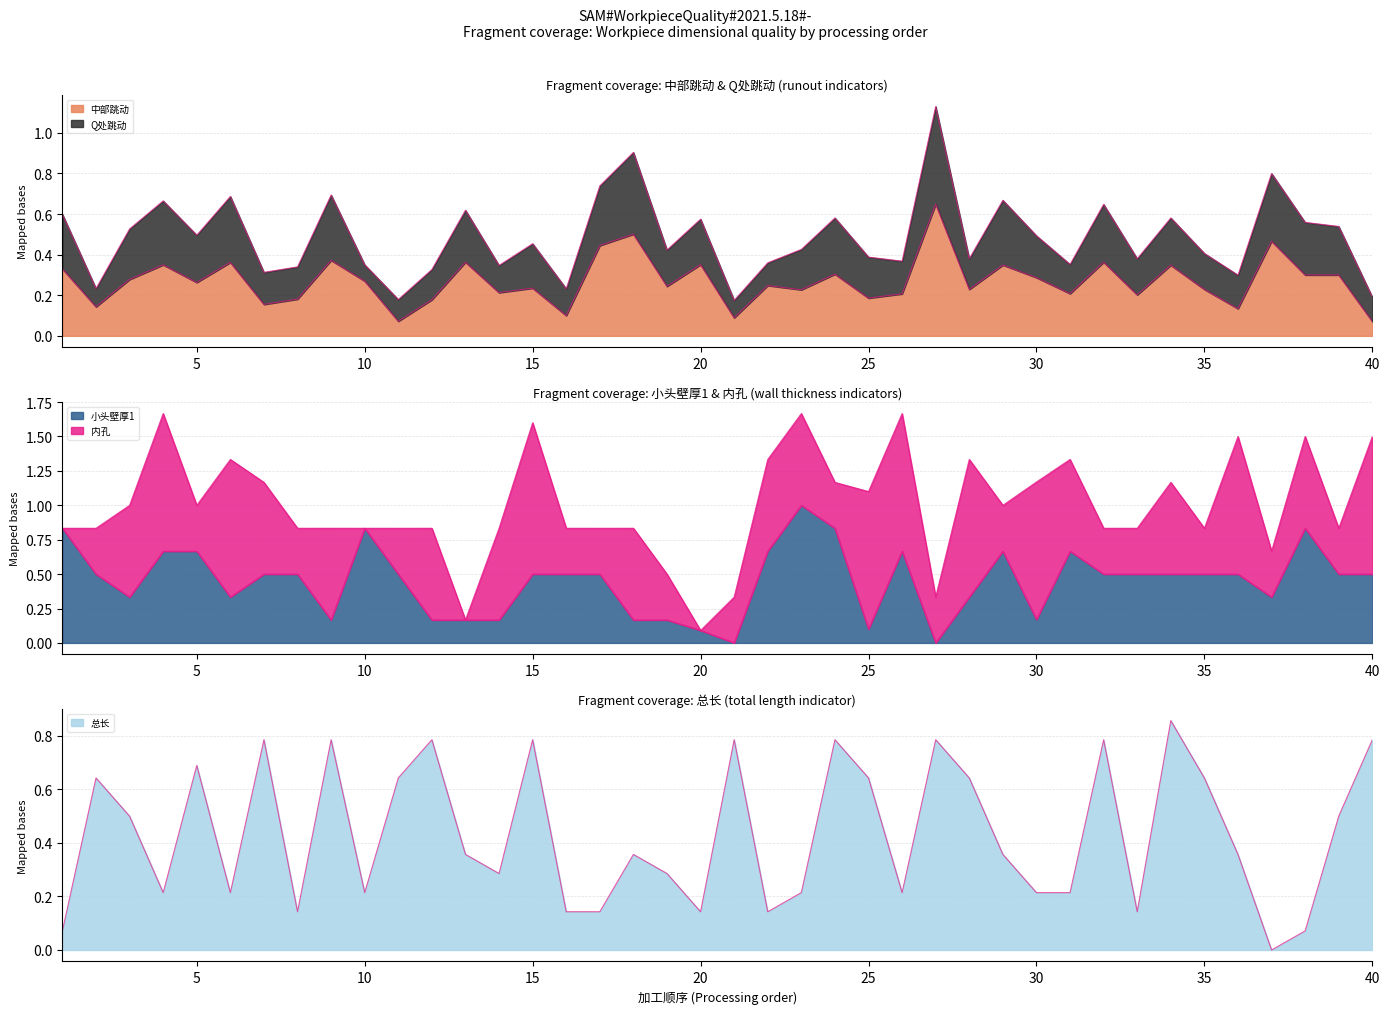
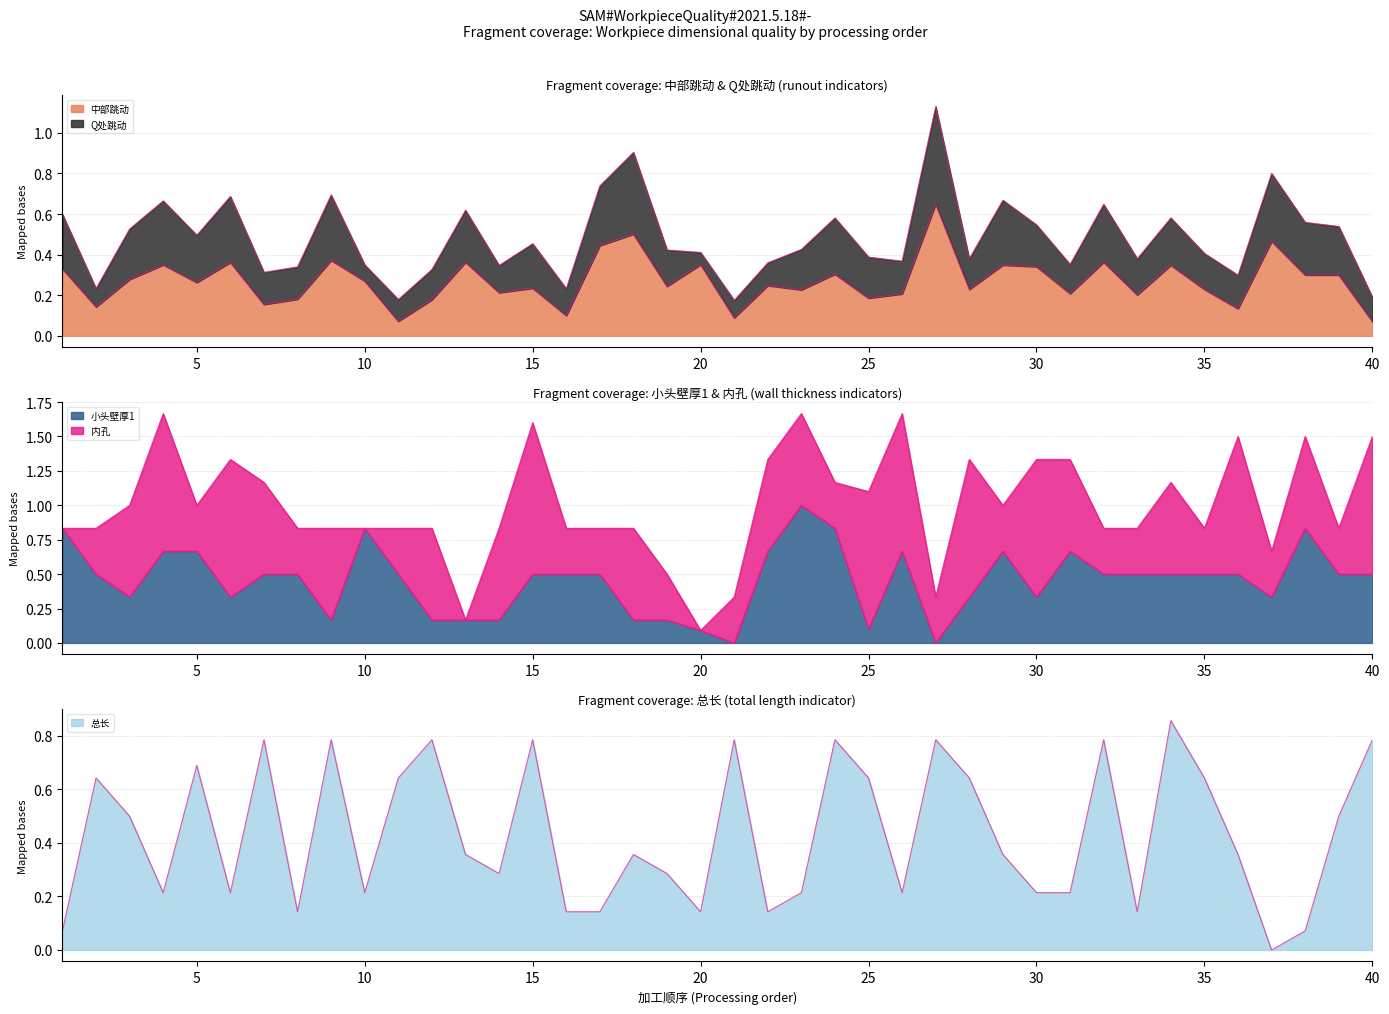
  {
    "Fragment coverage: 中部跳动 & Q处跳动 (runout indicators)": {
      "中部跳动": {
        "5": 0.26,
        "10": 0.27,
        "15": 0.24,
        "20": 0.35,
        "25": 0.19,
-       "30": 0.29,
+       "30": 0.34,
        "35": 0.23,
        "40": 0.07
      },
      "Q处跳动": {
        "5": 0.23,
        "10": 0.08,
        "15": 0.22,
-       "20": 0.22,
+       "20": 0.06,
        "25": 0.20,
        "30": 0.21,
        "35": 0.18,
        "40": 0.12
      }
    },
    "Fragment coverage: 小头壁厚1 & 内孔 (wall thickness indicators)": {
      "小头壁厚1": {
        "5": 0.67,
        "15": 0.50,
        "25": 0.10,
-       "30": 0.17,
+       "30": 0.33,
        "35": 0.50,
        "40": 0.50
      },
      "内孔": {
        "5": 0.33,
        "15": 1.10,
        "25": 1.00,
        "30": 1.00,
        "35": 0.33,
        "40": 1.00
      }
    },
    "Fragment coverage: 总长 (total length indicator)": {
      "5": 0.69,
      "10": 0.21,
      "15": 0.79,
      "20": 0.14,
      "25": 0.64,
      "30": 0.21,
      "35": 0.64,
      "40": 0.79
    }
  }
